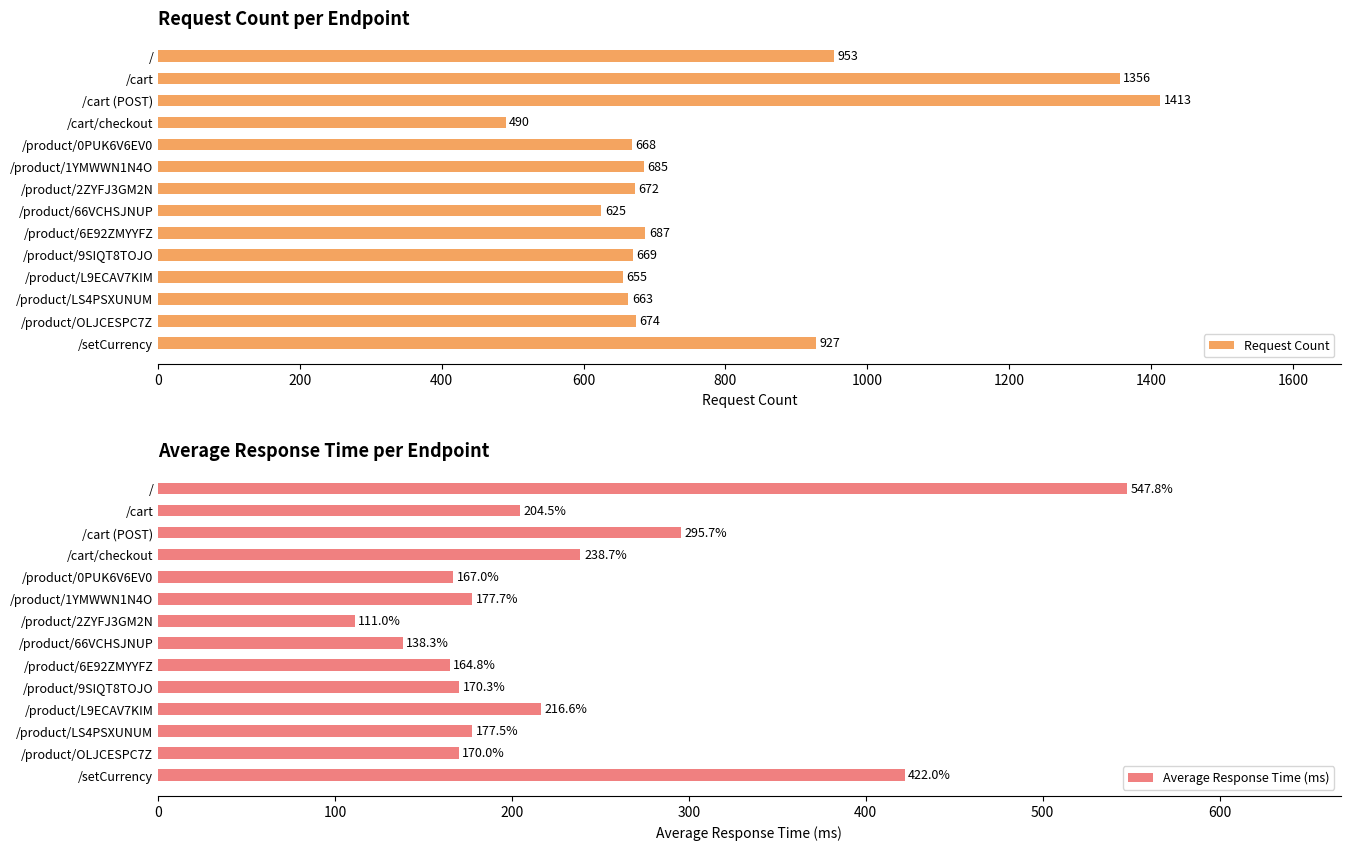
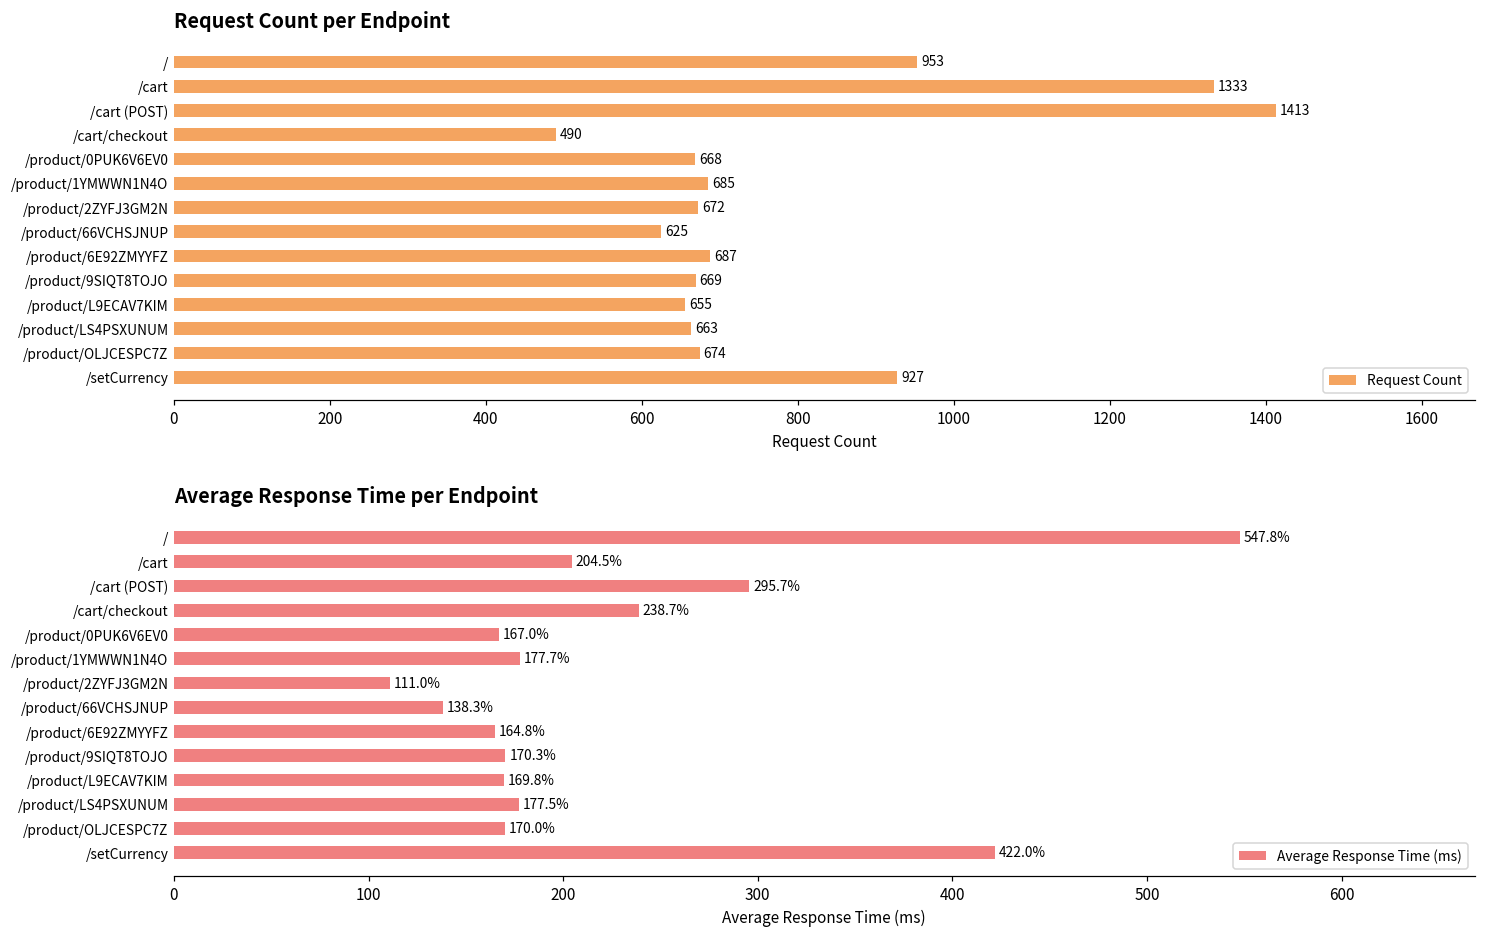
  {
    "Request Count per Endpoint": {
      "/": "953",
-     "/cart": "1356",
+     "/cart": "1333",
      "/cart (POST)": "1413",
      "/cart/checkout": "490",
      "/product/0PUK6V6EV0": "668",
      "/product/1YMWWN1N4O": "685",
      "/product/2ZYFJ3GM2N": "672",
      "/product/66VCHSJNUP": "625",
      "/product/6E92ZMYYFZ": "687",
      "/product/9SIQT8TOJO": "669",
      "/product/L9ECAV7KIM": "655",
      "/product/LS4PSXUNUM": "663",
      "/product/OLJCESPC7Z": "674",
      "/setCurrency": "927"
    },
    "Average Response Time per Endpoint": {
      "/": "547.8%",
      "/cart": "204.5%",
      "/cart (POST)": "295.7%",
      "/cart/checkout": "238.7%",
      "/product/0PUK6V6EV0": "167.0%",
      "/product/1YMWWN1N4O": "177.7%",
      "/product/2ZYFJ3GM2N": "111.0%",
      "/product/66VCHSJNUP": "138.3%",
      "/product/6E92ZMYYFZ": "164.8%",
      "/product/9SIQT8TOJO": "170.3%",
-     "/product/L9ECAV7KIM": "216.6%",
+     "/product/L9ECAV7KIM": "169.8%",
      "/product/LS4PSXUNUM": "177.5%",
      "/product/OLJCESPC7Z": "170.0%",
      "/setCurrency": "422.0%"
    }
  }
